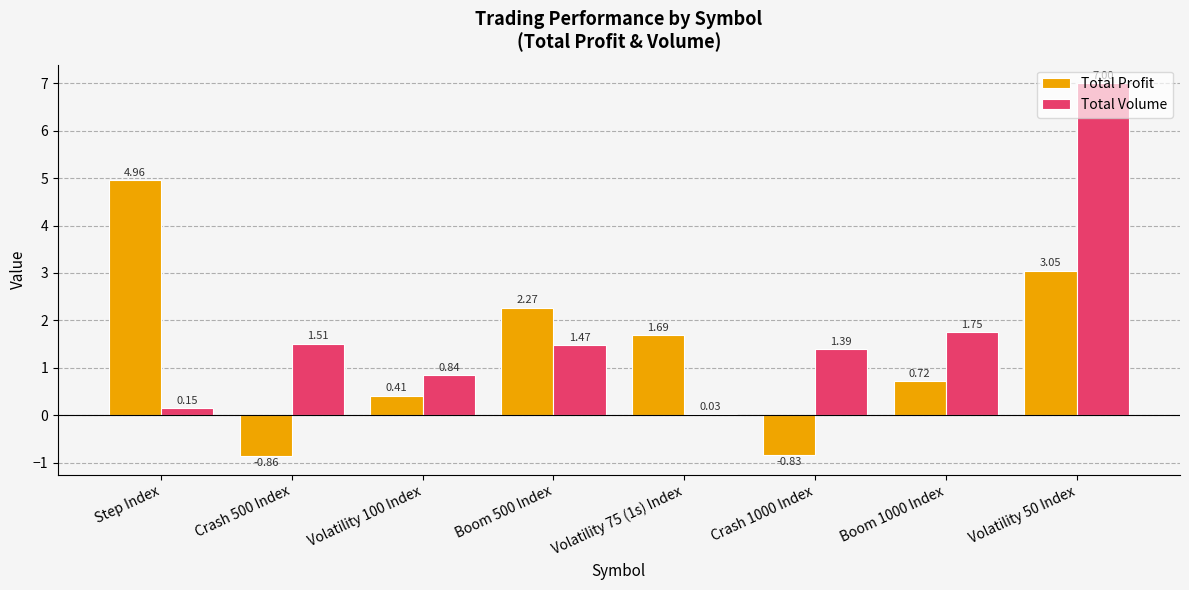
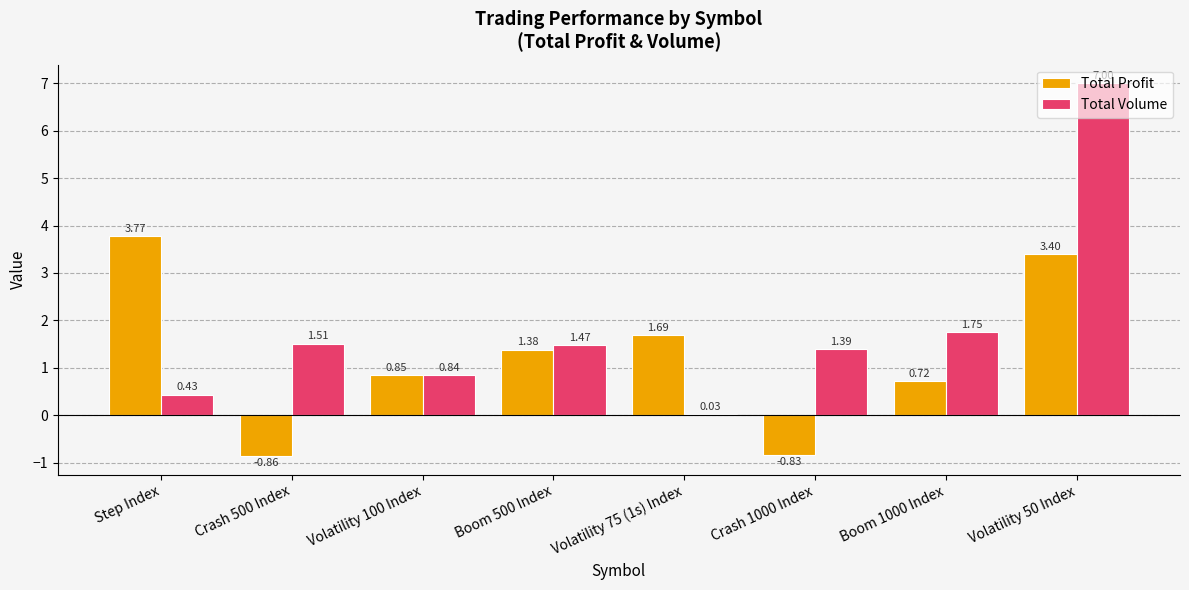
  {
    "Total Profit": {
-     "Step Index": 4.96,
+     "Step Index": 3.77,
      "Crash 500 Index": -0.86,
-     "Volatility 100 Index": 0.41,
-     "Boom 500 Index": 2.27,
+     "Volatility 100 Index": 0.85,
+     "Boom 500 Index": 1.38,
      "Volatility 75 (1s) Index": 1.69,
      "Crash 1000 Index": -0.83,
      "Boom 1000 Index": 0.72,
-     "Volatility 50 Index": 3.05
+     "Volatility 50 Index": 3.40
    },
    "Total Volume": {
-     "Step Index": 0.15,
+     "Step Index": 0.43,
      "Crash 500 Index": 1.51,
      "Volatility 100 Index": 0.84,
      "Boom 500 Index": 1.47,
      "Volatility 75 (1s) Index": 0.03,
      "Crash 1000 Index": 1.39,
      "Boom 1000 Index": 1.75
    }
  }
